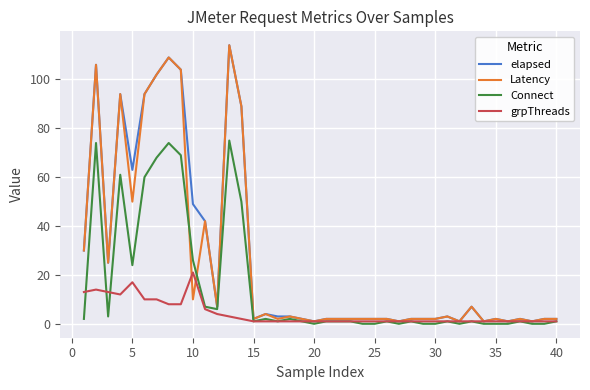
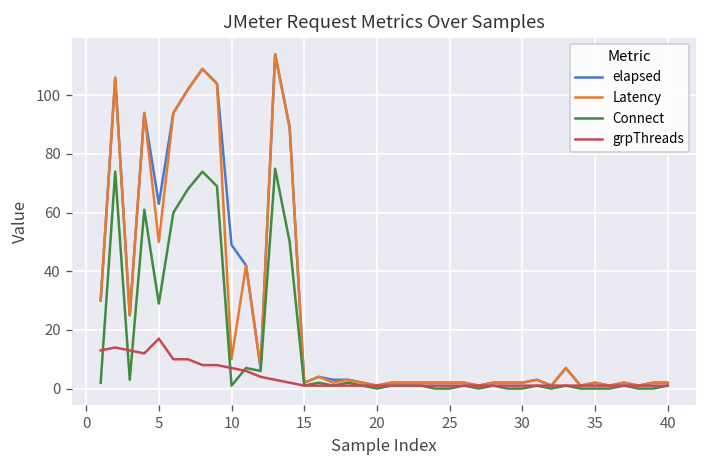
  {
    "elapsed": {
      "5": 63,
      "10": 49
    },
    "Latency": {
      "5": 50,
      "10": 10
    },
    "Connect": {
-     "5": 24,
-     "10": 26
+     "5": 29,
+     "10": 1
    },
    "grpThreads": {
      "5": 17,
-     "10": 21
+     "10": 7
    }
  }
